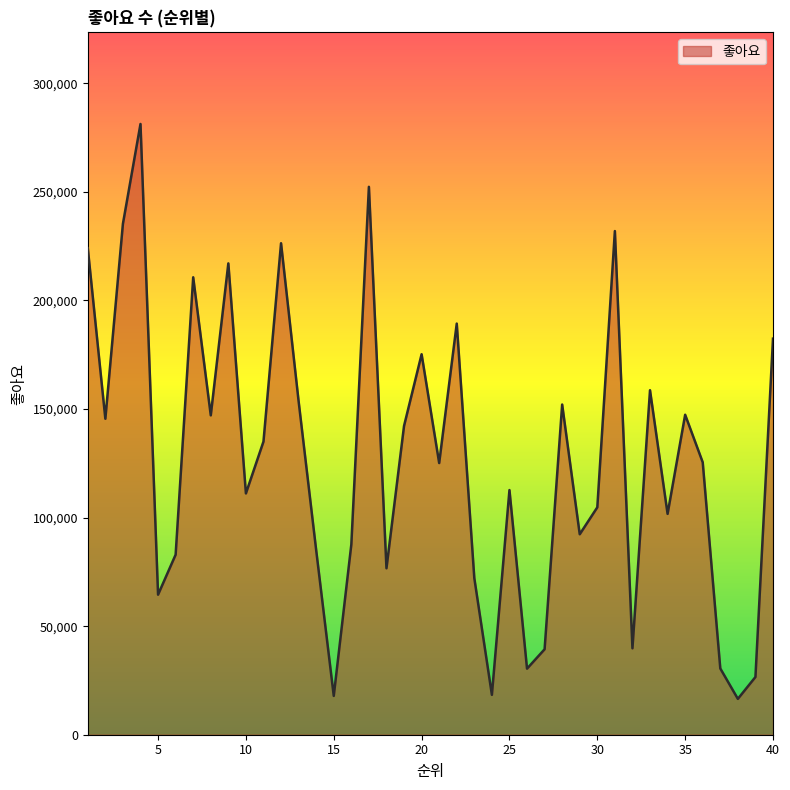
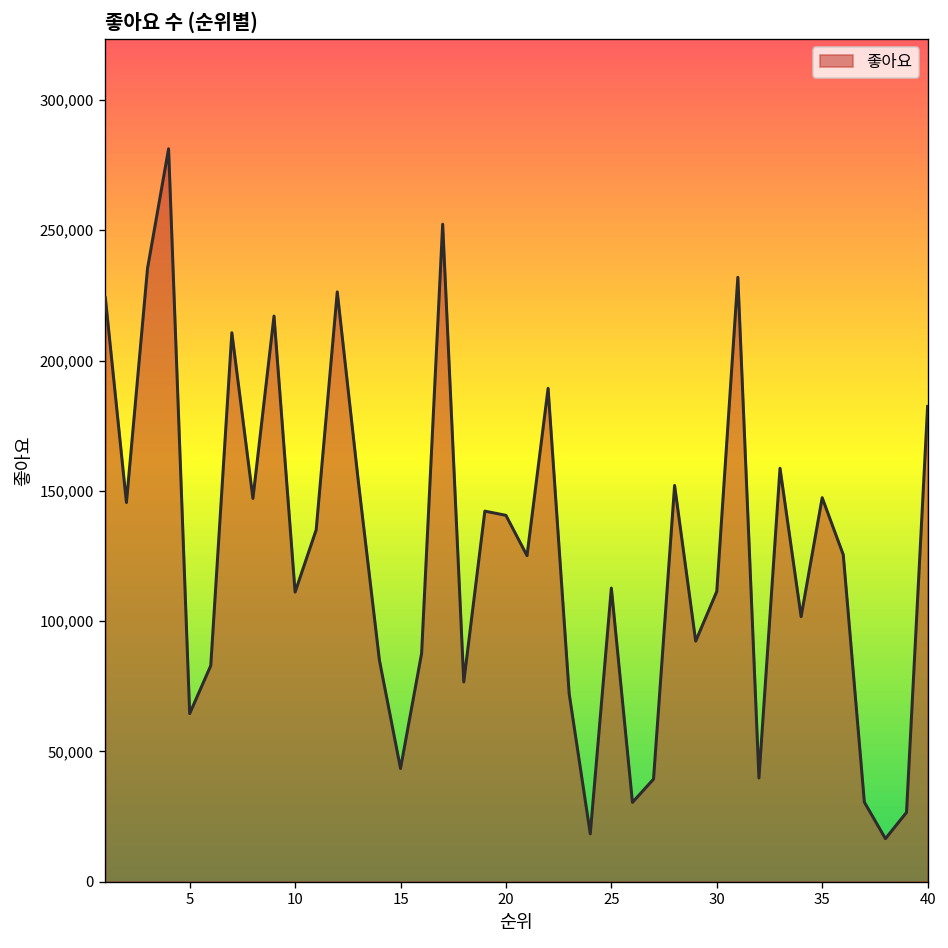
  {
    "5": "64,000",
    "10": "111,000",
-   "15": "18,000",
-   "20": "175,000",
+   "15": "43,000",
+   "20": "141,000",
    "25": "113,000",
-   "30": "105,000",
+   "30": "111,000",
    "35": "147,000",
    "40": "182,000"
  }
